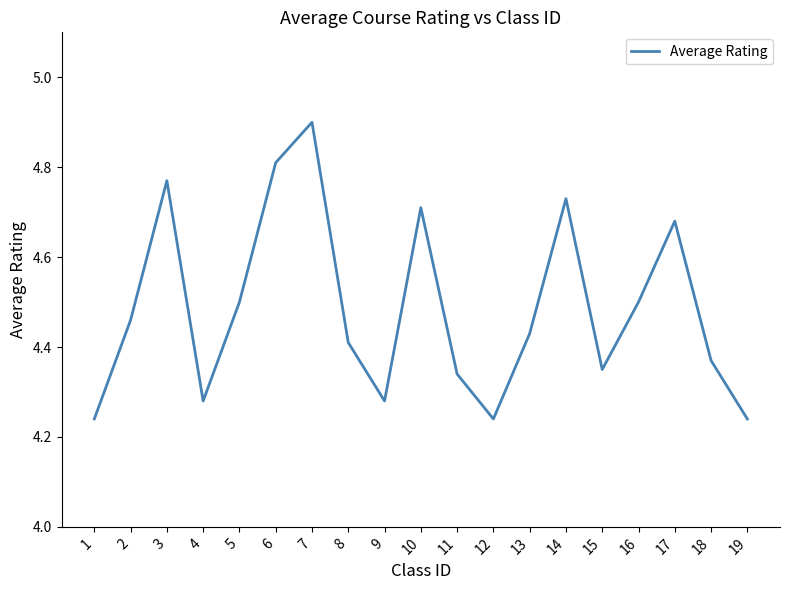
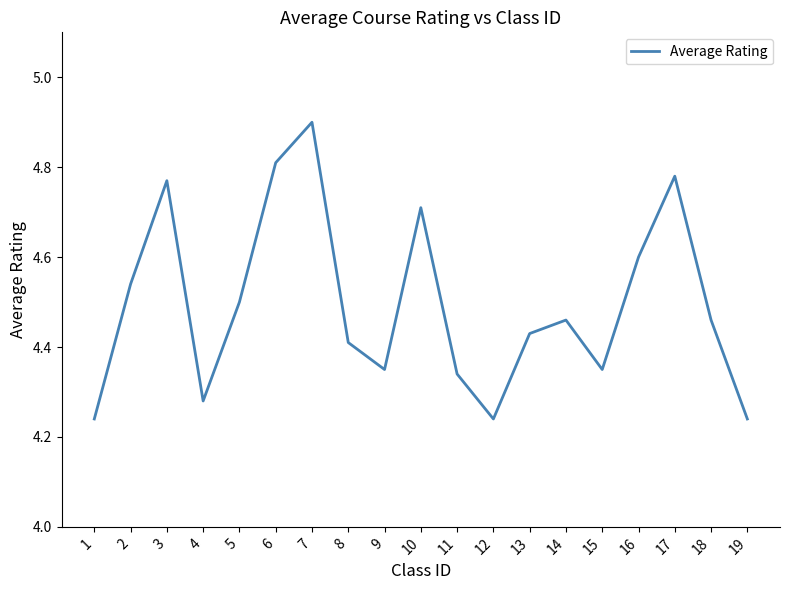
  {
    "1": 4.24,
-   "2": 4.46,
+   "2": 4.54,
    "3": 4.77,
    "4": 4.28,
    "5": 4.50,
    "6": 4.81,
    "7": 4.90,
    "8": 4.41,
-   "9": 4.28,
+   "9": 4.35,
    "10": 4.71,
    "11": 4.34,
    "12": 4.24,
    "13": 4.43,
-   "14": 4.73,
+   "14": 4.46,
    "15": 4.35,
-   "16": 4.5,
-   "17": 4.68,
-   "18": 4.37,
+   "16": 4.6,
+   "17": 4.78,
+   "18": 4.46,
    "19": 4.24
  }
